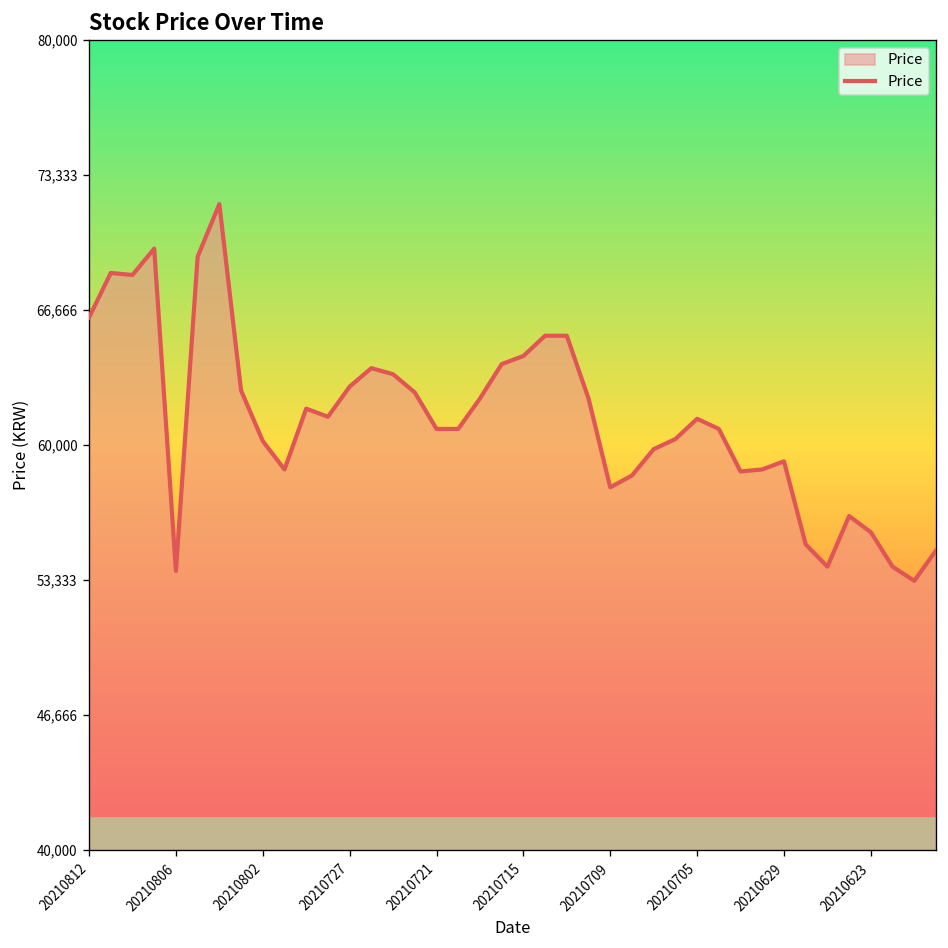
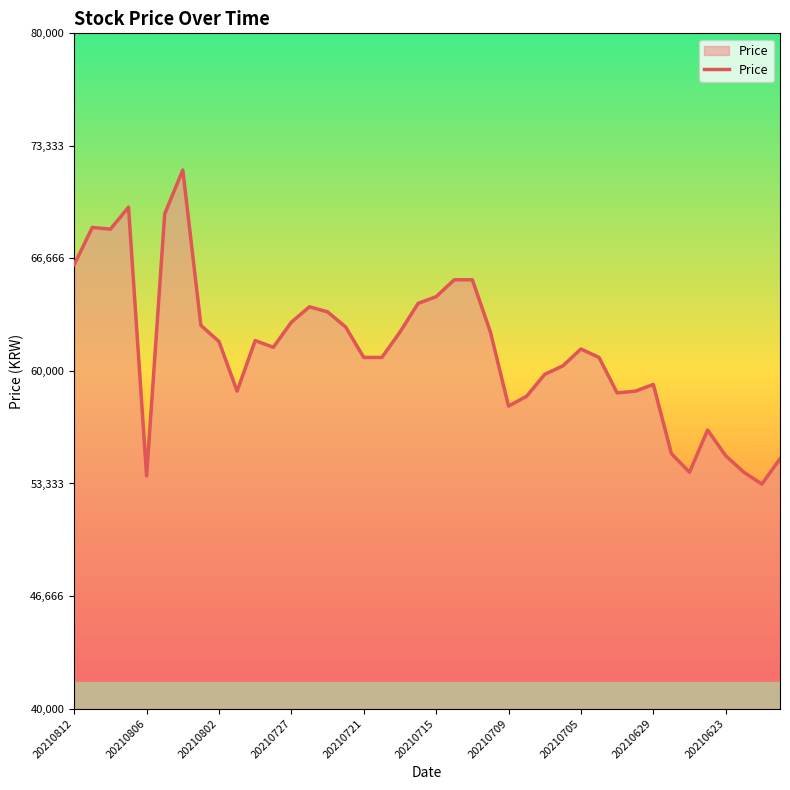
  {
    "20210812": "66,300",
    "20210806": "53,800",
-   "20210802": "60,200",
+   "20210802": "61,700",
    "20210727": "62,900",
    "20210721": "60,800",
    "20210715": "64,400",
    "20210709": "57,900",
    "20210705": "61,300",
    "20210629": "59,200",
-   "20210623": "55,700"
+   "20210623": "55,000"
  }
